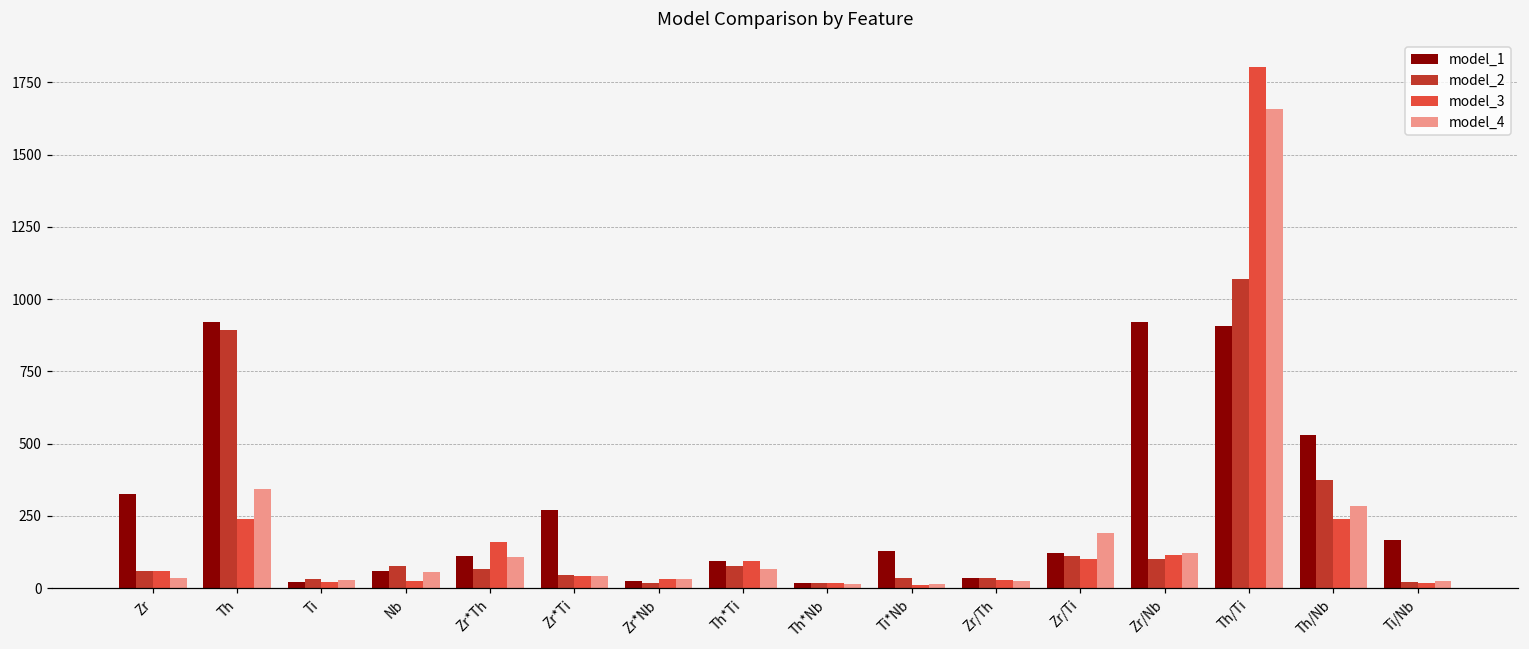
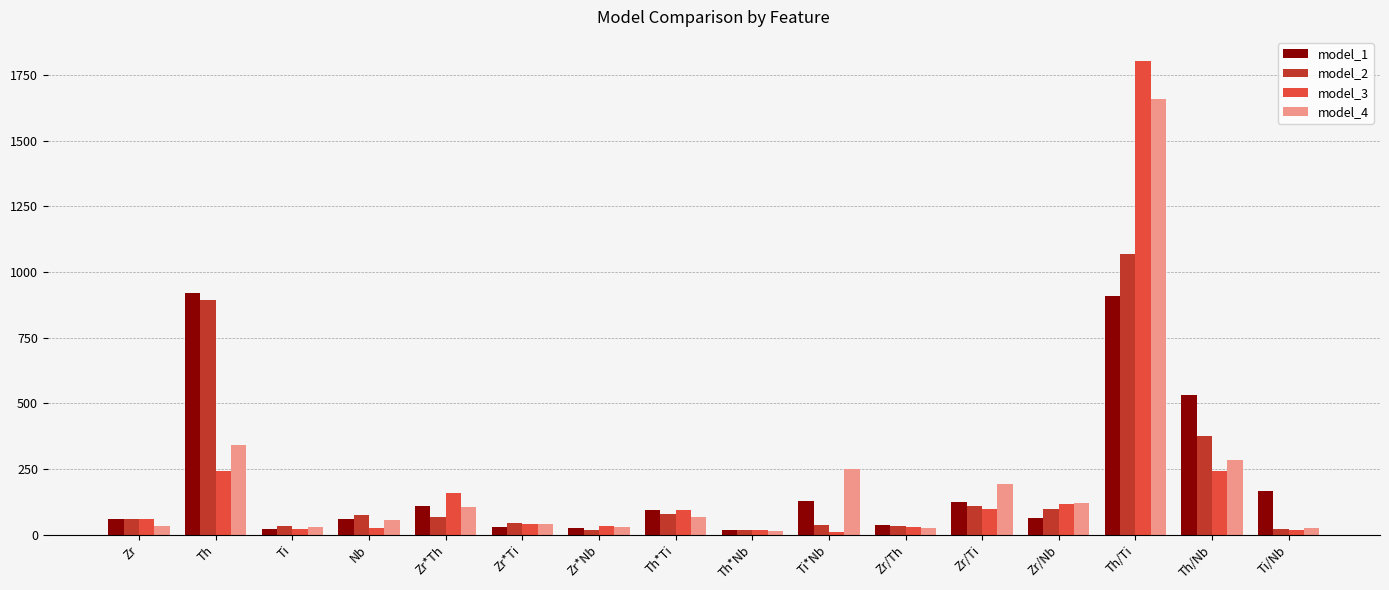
  {
    "model_1": {
-     "Zr": 320,
+     "Zr": 60,
      "Th": 920,
      "Ti": 20,
      "Nb": 60,
      "Zr*Th": 110,
-     "Zr*Ti": 270,
+     "Zr*Ti": 30,
      "Zr*Nb": 30,
      "Th*Ti": 90,
      "Th*Nb": 20,
      "Ti*Nb": 130,
      "Zr/Th": 40,
      "Zr/Ti": 120,
-     "Zr/Nb": 920,
+     "Zr/Nb": 60,
      "Th/Ti": 910,
      "Th/Nb": 530,
      "Ti/Nb": 170
    },
    "model_4": {
      "Zr": 30,
      "Th": 340,
      "Ti": 30,
      "Nb": 50,
      "Zr*Th": 110,
      "Zr*Ti": 40,
      "Zr*Nb": 30,
      "Th*Ti": 70,
      "Th*Nb": 10,
-     "Ti*Nb": 10,
+     "Ti*Nb": 250,
      "Zr/Th": 20,
      "Zr/Ti": 190,
      "Zr/Nb": 120,
      "Th/Ti": 1660,
      "Th/Nb": 280,
      "Ti/Nb": 20
    }
  }
